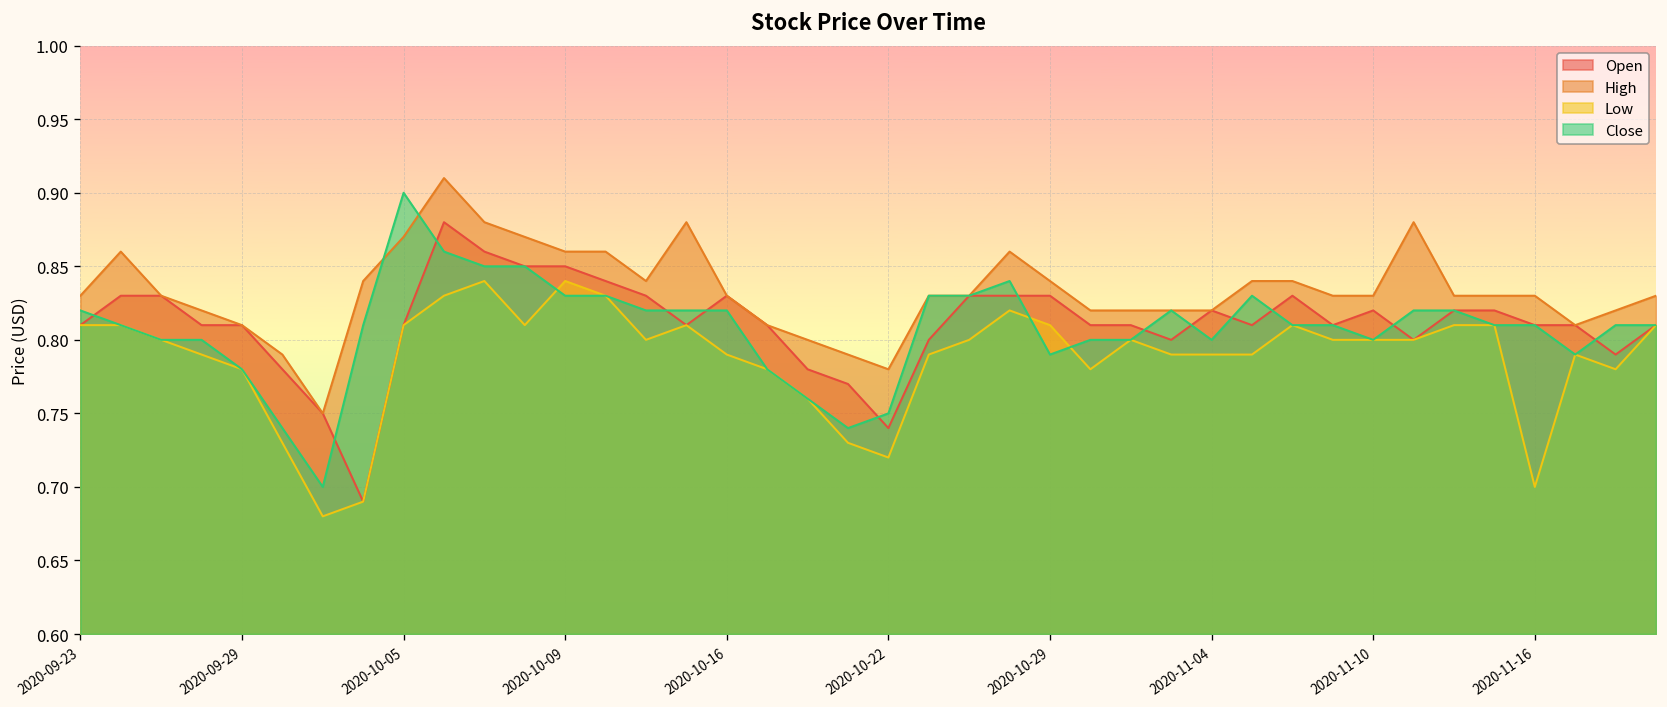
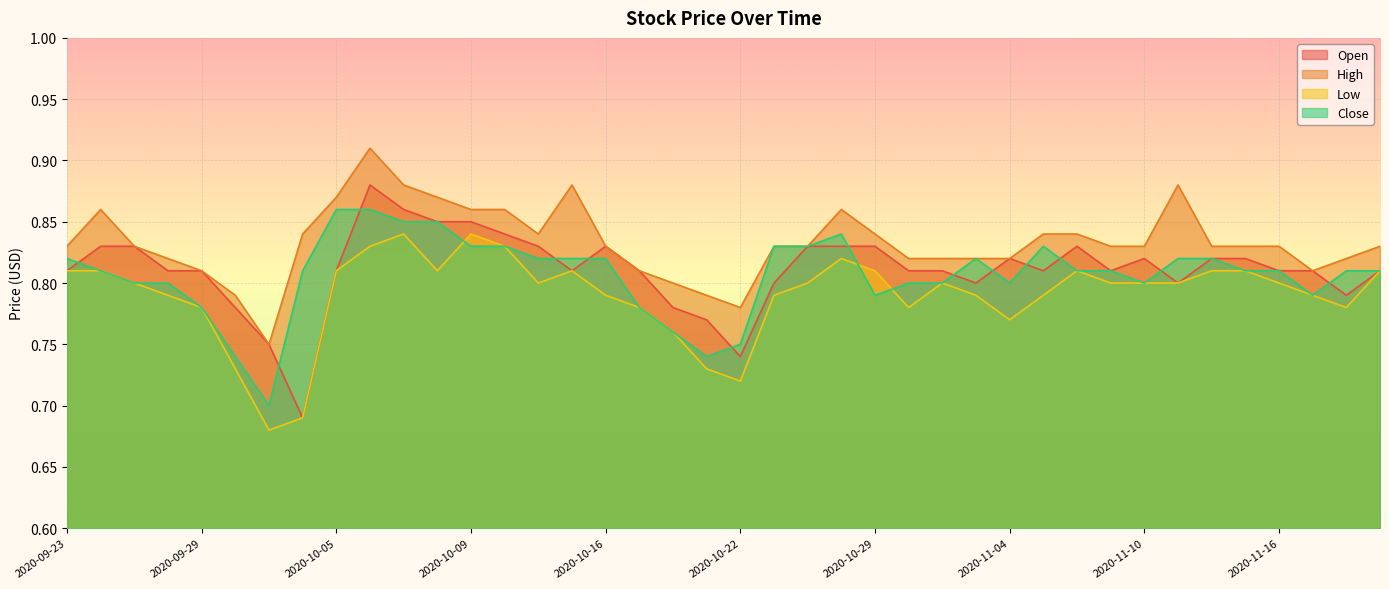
  {
    "Low": {
      "2020-10-09": 0.84,
      "2020-10-16": 0.79,
      "2020-10-22": 0.72,
      "2020-10-29": 0.81,
-     "2020-11-04": 0.79,
-     "2020-11-16": 0.7
+     "2020-11-04": 0.77,
+     "2020-11-16": 0.8
    },
    "Close": {
      "2020-09-23": 0.82,
-     "2020-10-05": 0.90,
+     "2020-10-05": 0.86,
      "2020-10-09": 0.83,
      "2020-10-16": 0.82,
      "2020-10-22": 0.75,
      "2020-10-29": 0.79,
      "2020-11-04": 0.80
    }
  }
